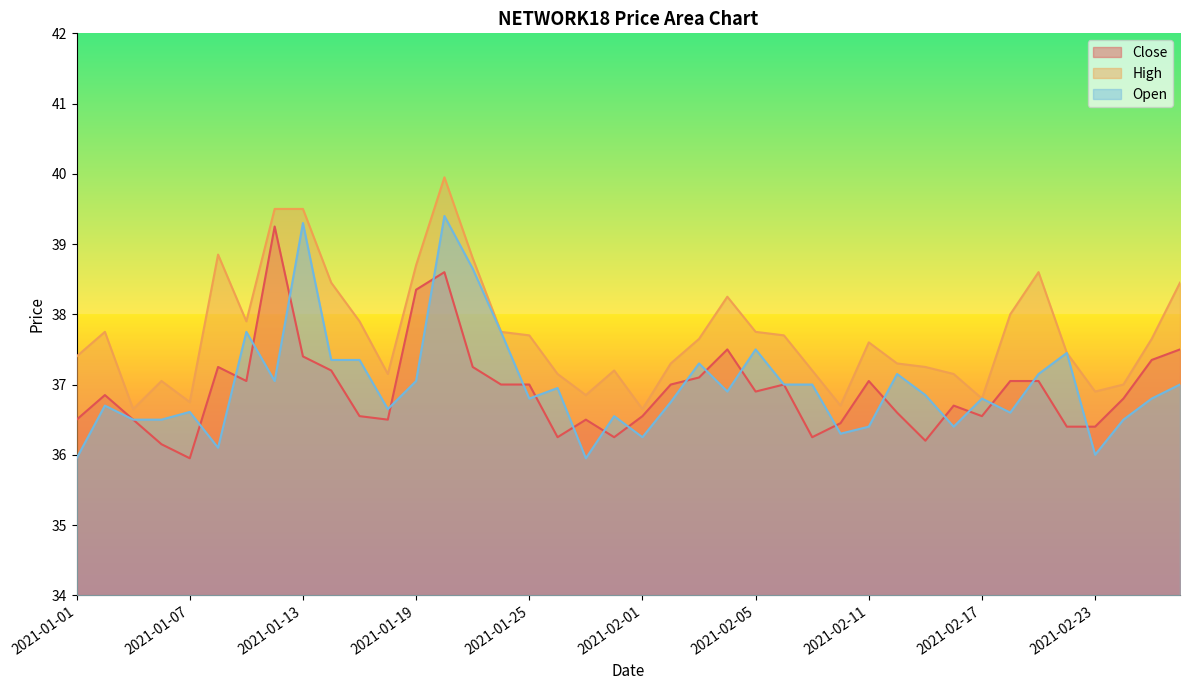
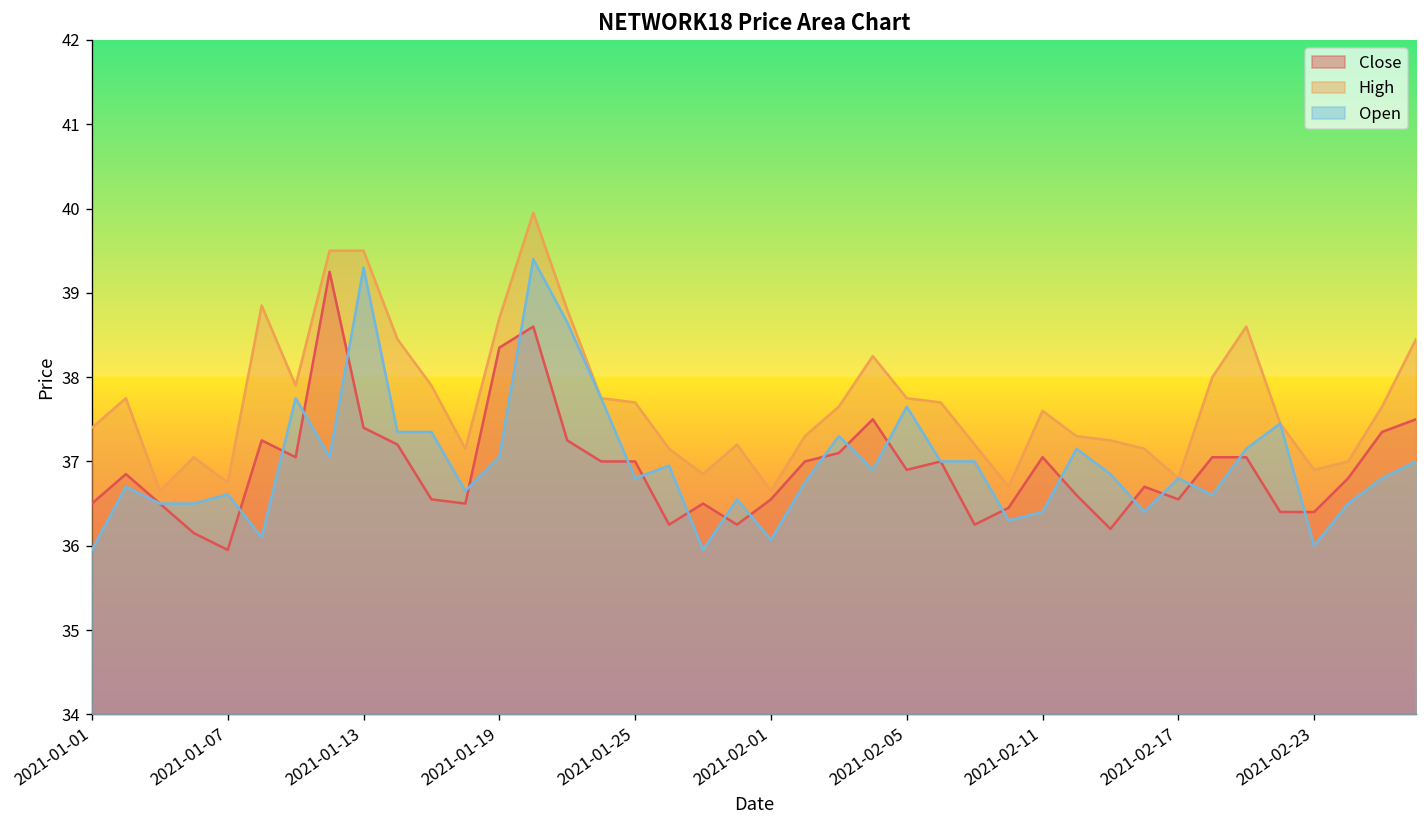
  {
    "Open": {
      "2021-01-01": 36.0,
      "2021-01-07": 36.6,
      "2021-01-13": 39.3,
      "2021-01-19": 37.1,
      "2021-01-25": 36.8,
-     "2021-02-01": 36.3,
-     "2021-02-05": 37.5,
+     "2021-02-01": 36.1,
+     "2021-02-05": 37.7,
      "2021-02-11": 36.4,
      "2021-02-23": 36.0
    }
  }
